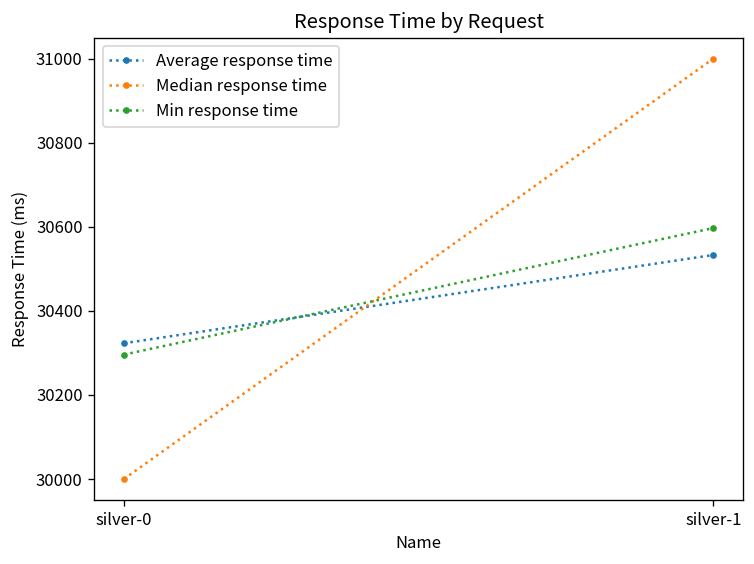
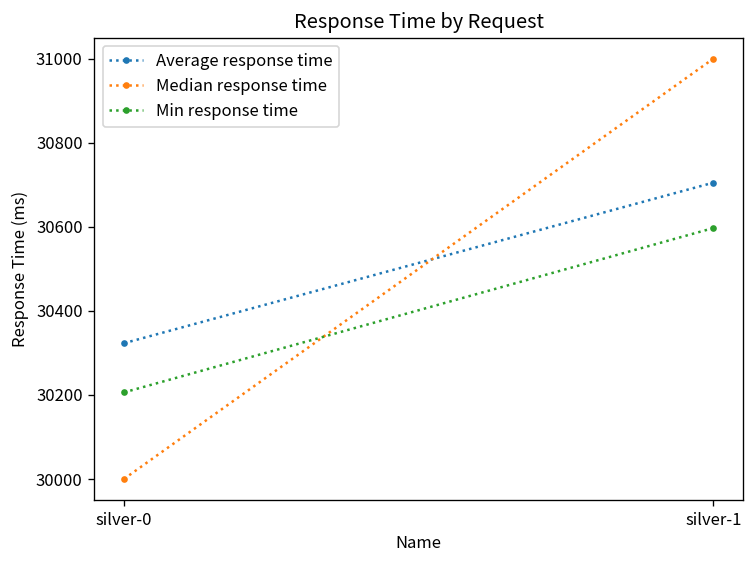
  {
    "Average response time": {
      "silver-0": 30320,
-     "silver-1": 30530
+     "silver-1": 30710
    },
    "Median response time": {
      "silver-0": 30000,
      "silver-1": 31000
    },
    "Min response time": {
-     "silver-0": 30300,
+     "silver-0": 30210,
      "silver-1": 30600
    }
  }
